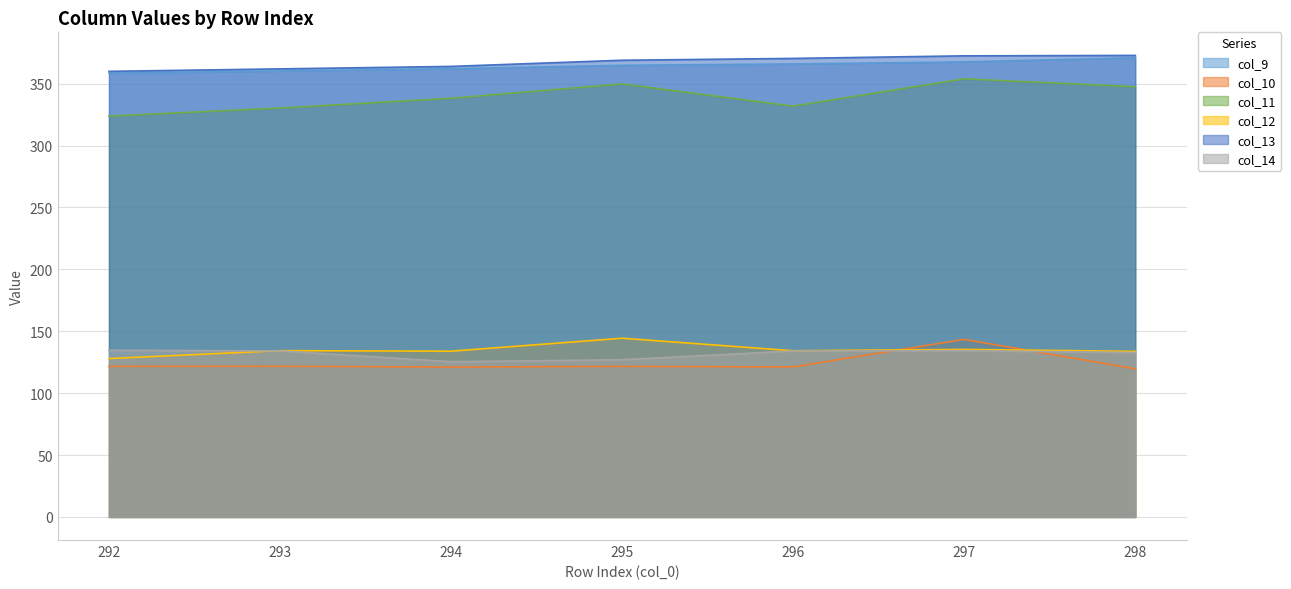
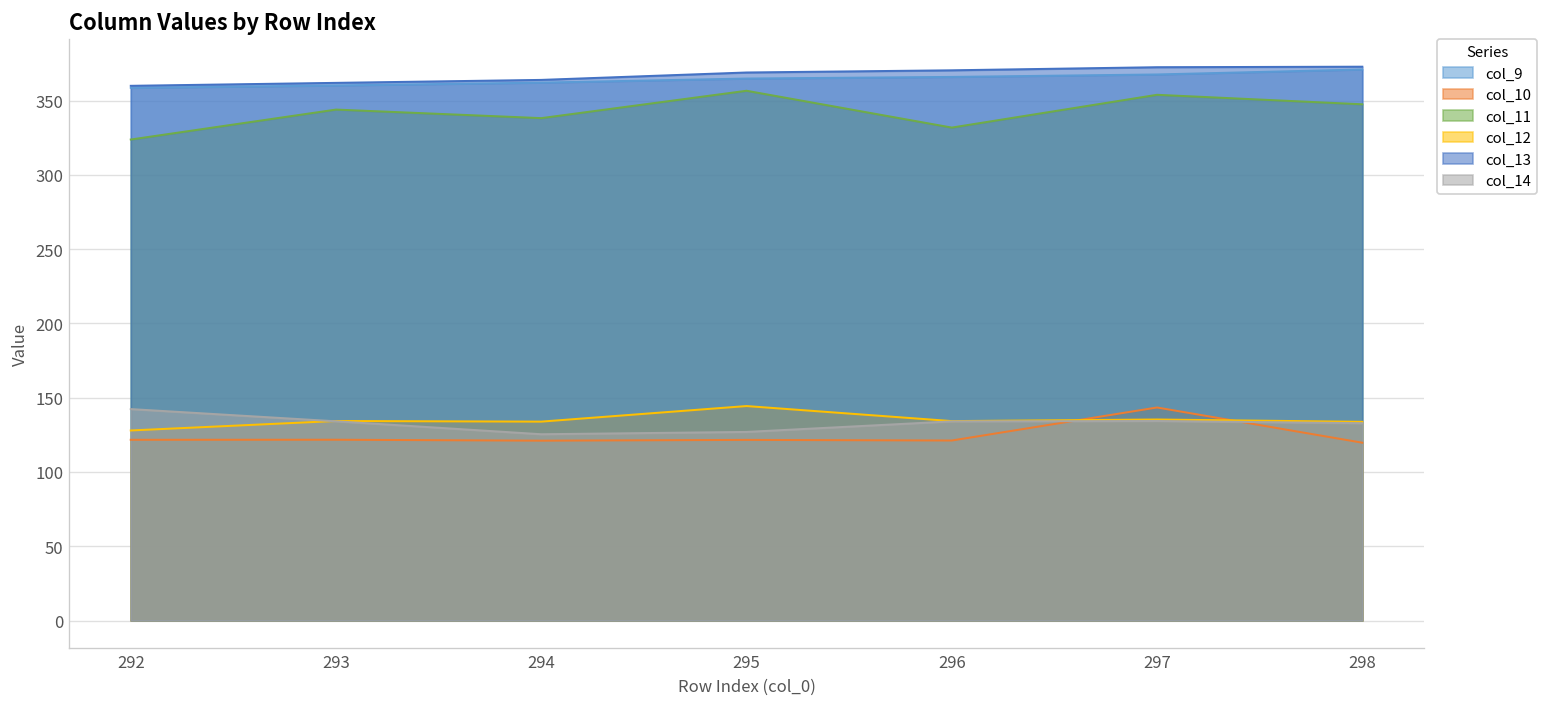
  {
    "col_10": {
      "292": 122,
      "293": 122,
      "294": 121,
      "295": 122,
      "296": 121,
      "297": 143,
      "298": 120
    },
    "col_11": {
      "292": 324,
-     "293": 330,
+     "293": 344,
      "294": 338,
-     "295": 350,
+     "295": 357,
      "296": 332,
      "297": 354,
      "298": 347
    },
    "col_12": {
      "292": 128,
      "294": 134,
      "295": 144
    },
    "col_14": {
-     "292": 135,
+     "292": 142,
      "294": 125,
      "295": 127
    }
  }
